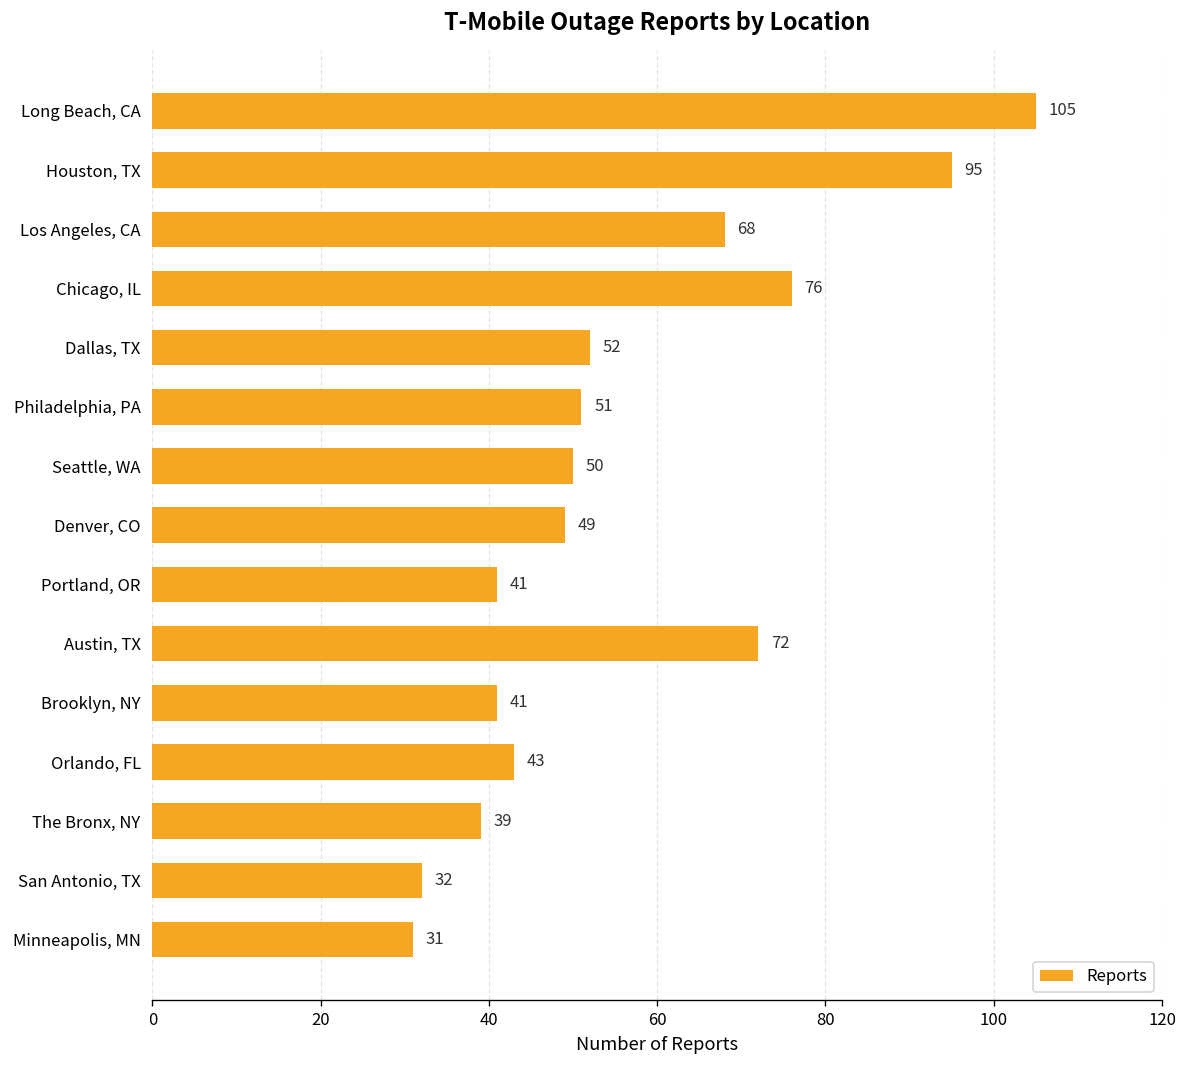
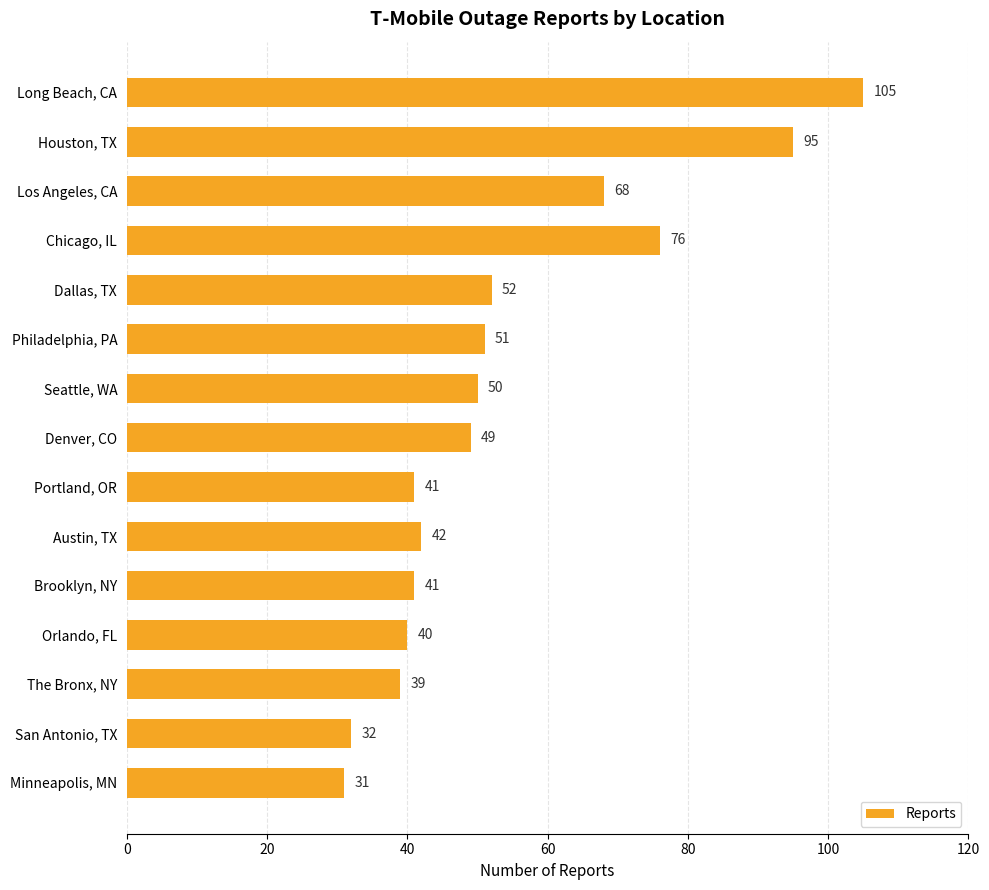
  {
    "Long Beach, CA": 105,
    "Houston, TX": 95,
    "Los Angeles, CA": 68,
    "Chicago, IL": 76,
    "Dallas, TX": 52,
    "Philadelphia, PA": 51,
    "Seattle, WA": 50,
    "Denver, CO": 49,
    "Portland, OR": 41,
-   "Austin, TX": 72,
+   "Austin, TX": 42,
    "Brooklyn, NY": 41,
-   "Orlando, FL": 43,
+   "Orlando, FL": 40,
    "The Bronx, NY": 39,
    "San Antonio, TX": 32,
    "Minneapolis, MN": 31
  }
